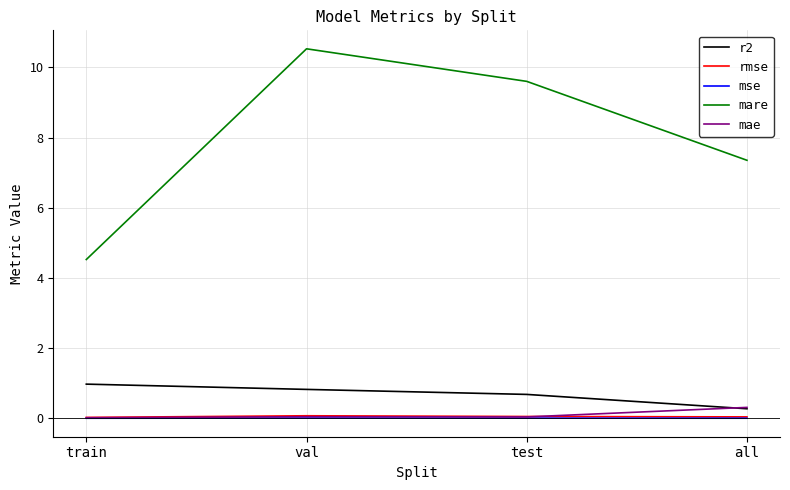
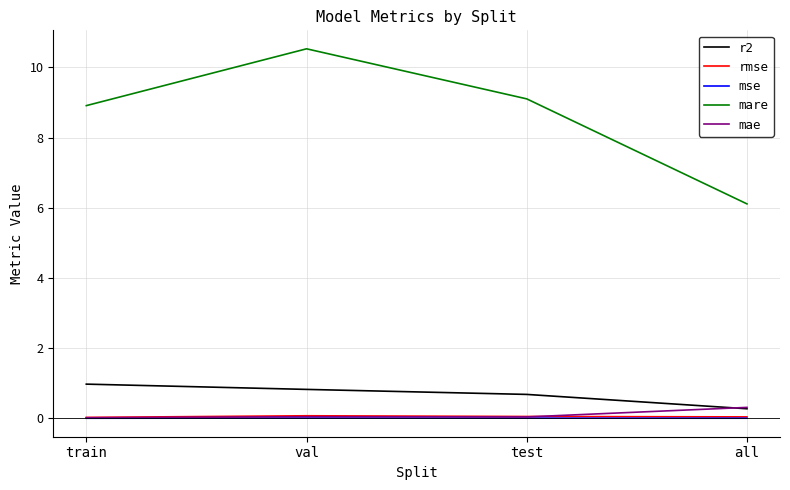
  {
    "r2": {
      "train": 1.0,
      "val": 0.8,
      "test": 0.7
    },
    "mare": {
-     "train": 4.5,
+     "train": 8.9,
      "val": 10.5,
-     "test": 9.6,
-     "all": 7.4
+     "test": 9.1,
+     "all": 6.1
    }
  }
